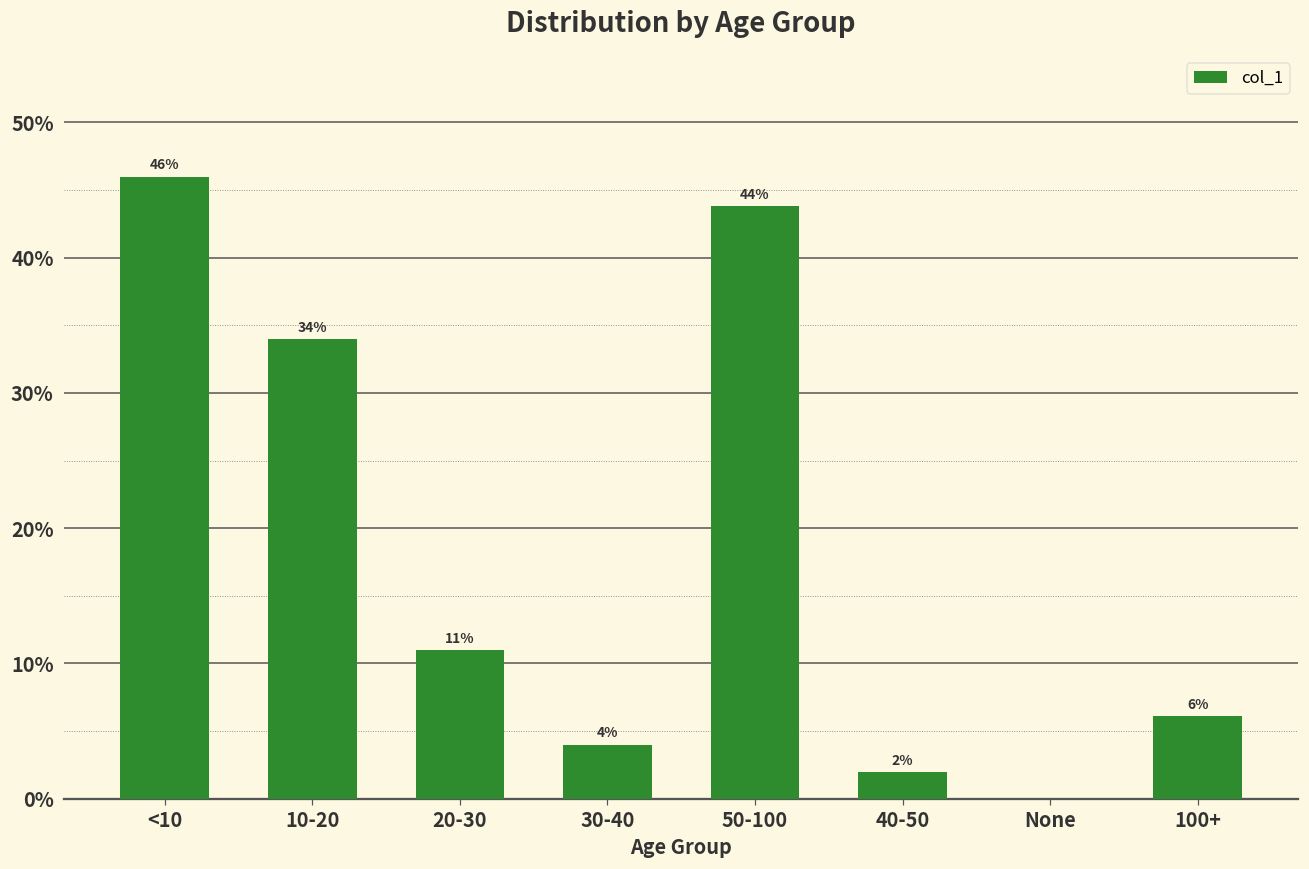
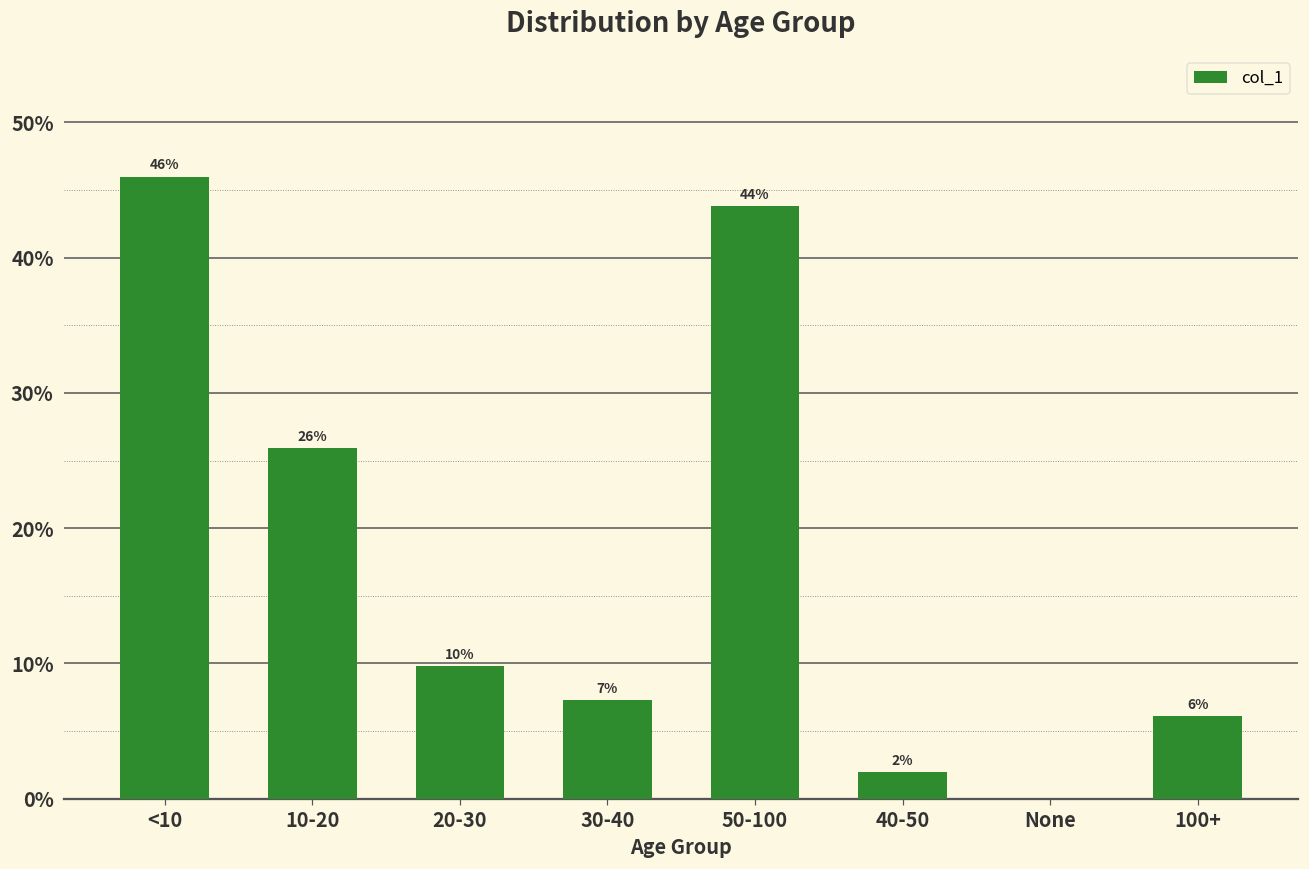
  {
    "<10": "46%",
-   "10-20": "34%",
-   "20-30": "11%",
-   "30-40": "4%",
+   "10-20": "26%",
+   "20-30": "10%",
+   "30-40": "7%",
    "50-100": "44%",
    "40-50": "2%",
    "100+": "6%"
  }
